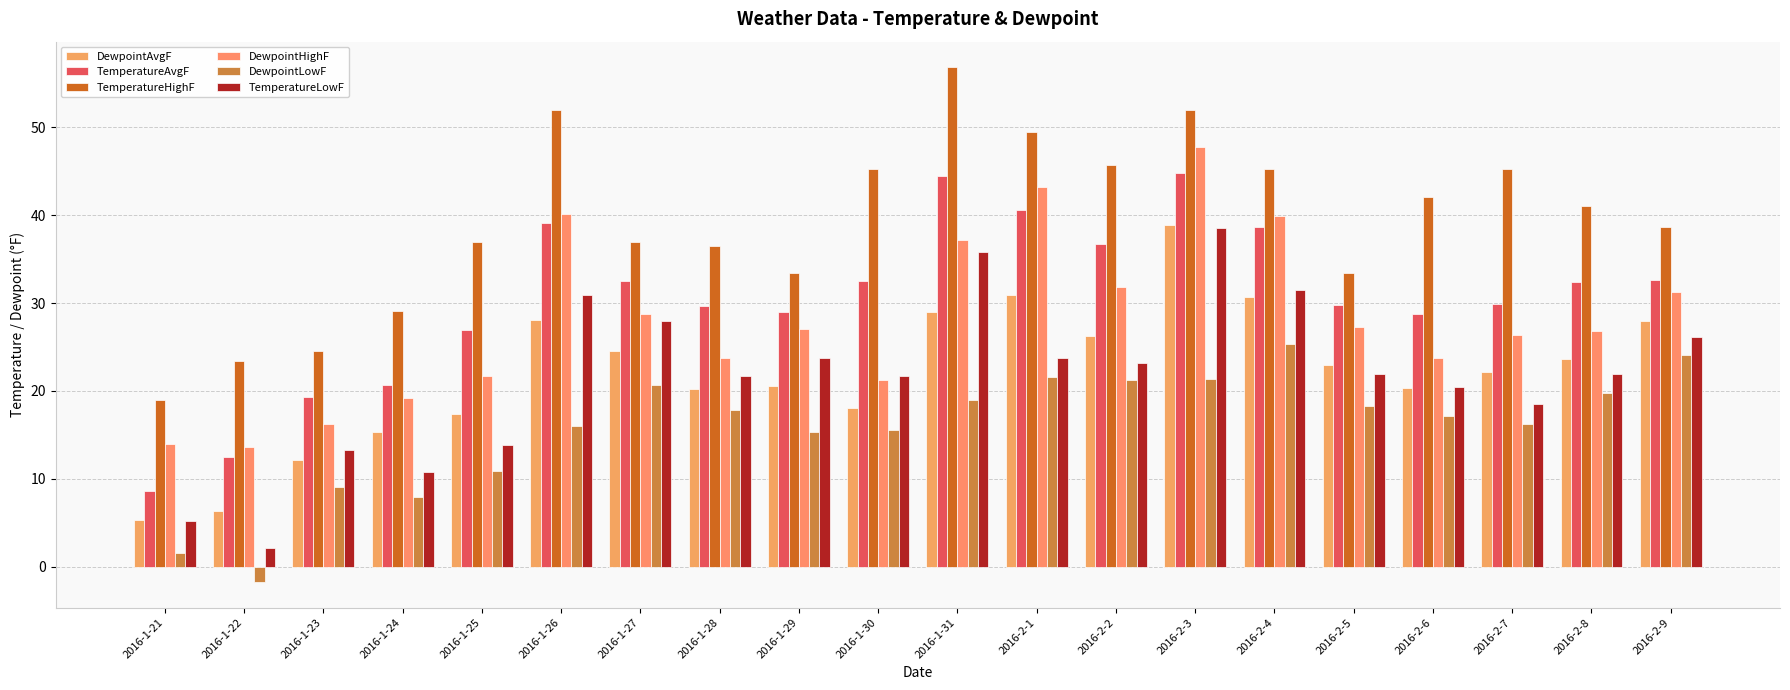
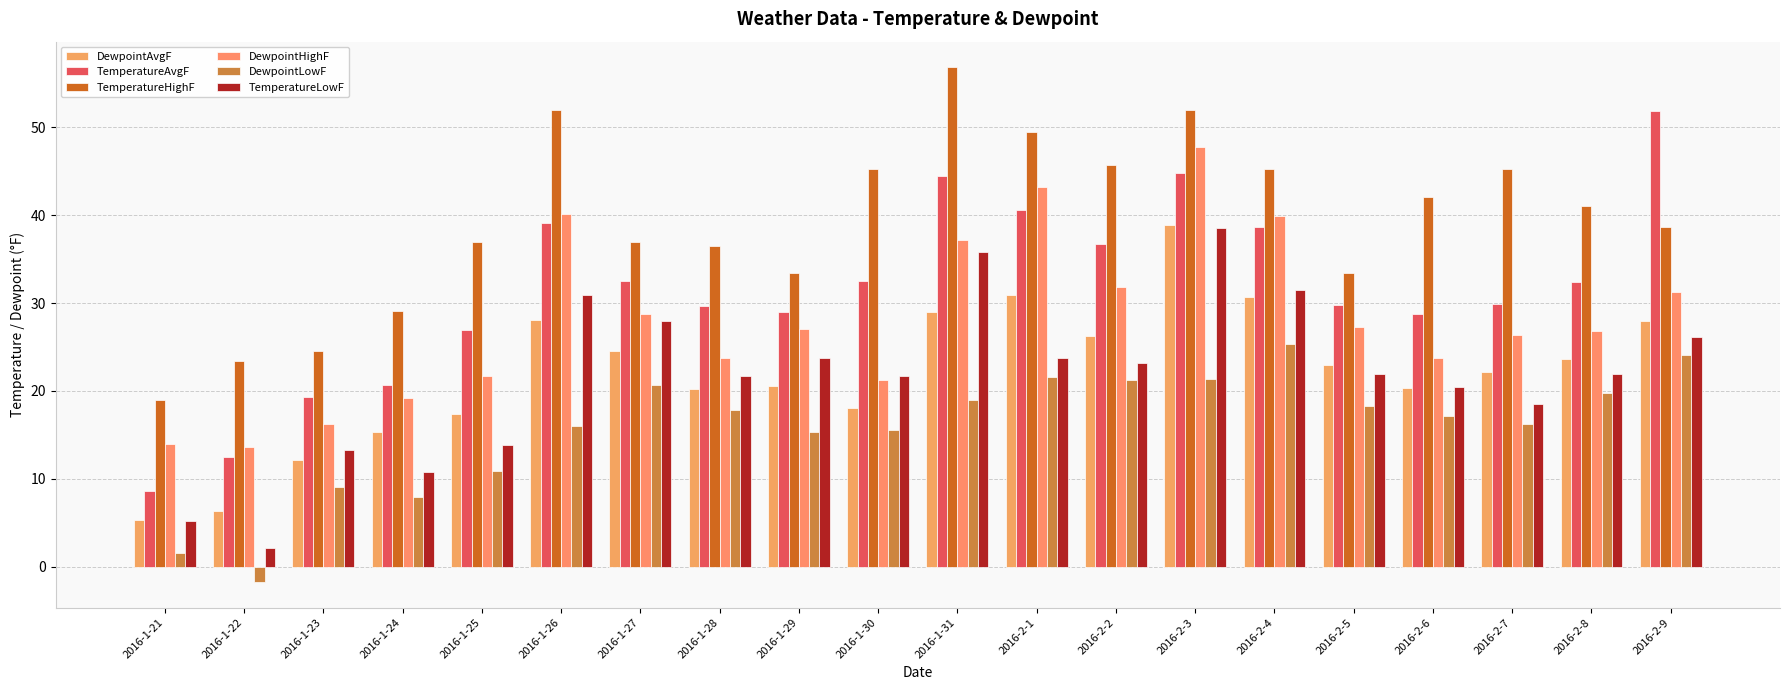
  {
    "TemperatureAvgF": {
      "2016-1-21": 9,
      "2016-1-22": 13,
      "2016-1-23": 19,
      "2016-1-24": 21,
      "2016-1-25": 27,
      "2016-1-26": 39,
      "2016-1-27": 33,
      "2016-1-28": 30,
      "2016-1-29": 29,
      "2016-1-30": 33,
      "2016-1-31": 44,
      "2016-2-1": 41,
      "2016-2-2": 37,
      "2016-2-3": 45,
      "2016-2-4": 39,
      "2016-2-5": 30,
      "2016-2-6": 29,
      "2016-2-7": 30,
      "2016-2-8": 32,
-     "2016-2-9": 33
+     "2016-2-9": 52
    },
    "TemperatureLowF": {
      "2016-1-21": 5,
      "2016-1-22": 2,
      "2016-1-23": 13,
      "2016-1-24": 11,
      "2016-1-25": 14,
      "2016-1-26": 31,
      "2016-1-27": 28,
      "2016-1-28": 22,
      "2016-1-29": 24,
      "2016-1-30": 22,
      "2016-1-31": 36,
      "2016-2-1": 24,
      "2016-2-2": 23,
      "2016-2-3": 39,
      "2016-2-4": 32,
      "2016-2-5": 22,
      "2016-2-6": 21,
      "2016-2-7": 19,
      "2016-2-8": 22,
      "2016-2-9": 26
    }
  }
